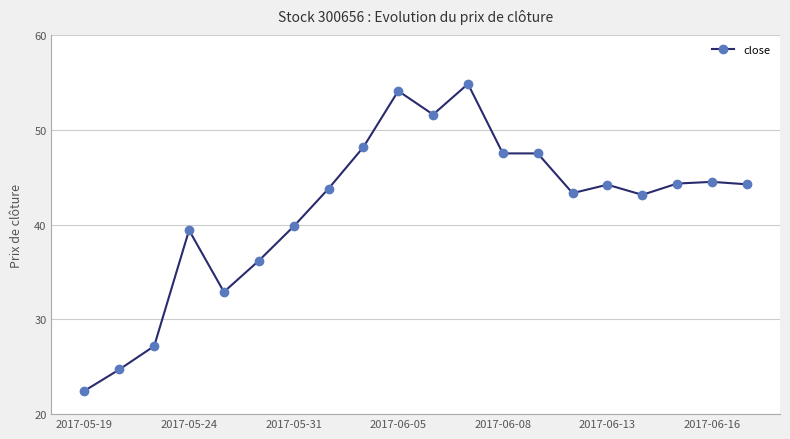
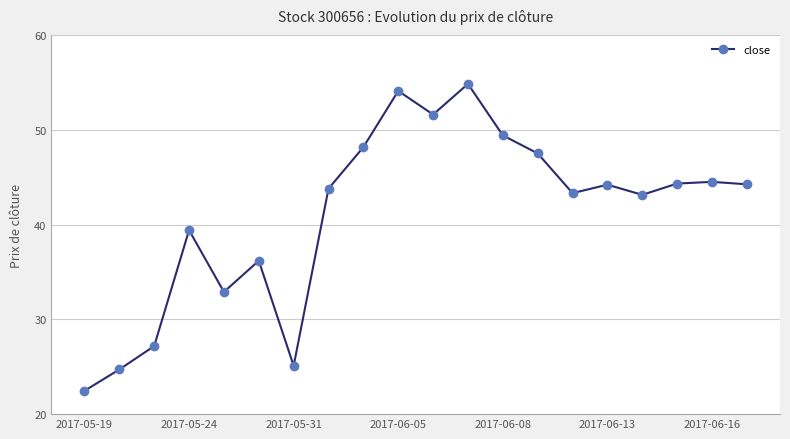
  {
    "2017-05-19": 22,
    "2017-05-24": 39,
-   "2017-05-31": 40,
+   "2017-05-31": 25,
    "2017-06-05": 54,
-   "2017-06-08": 48,
+   "2017-06-08": 49,
    "2017-06-13": 44,
    "2017-06-16": 45
  }
